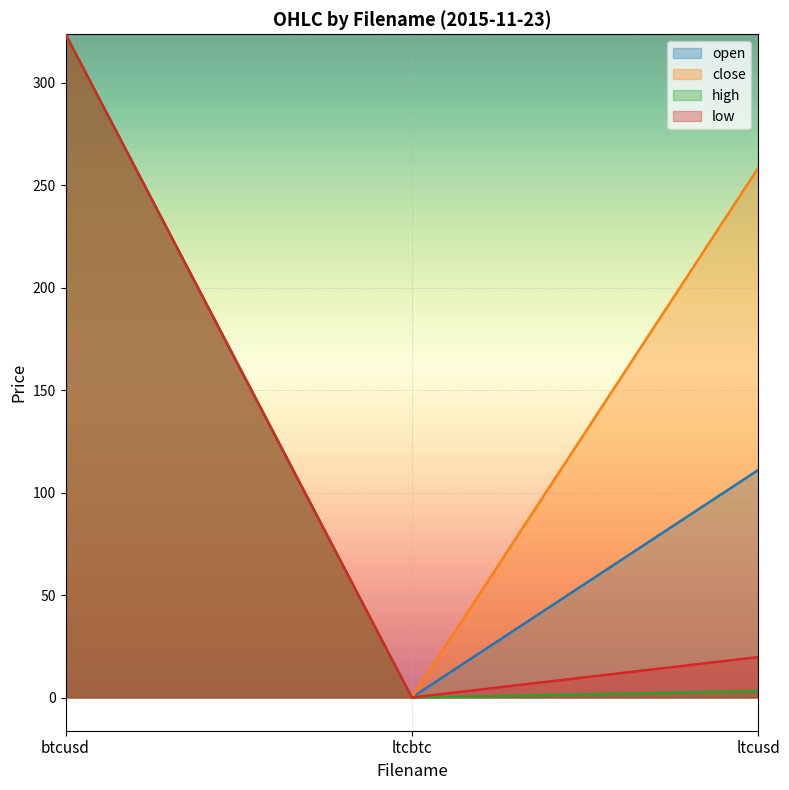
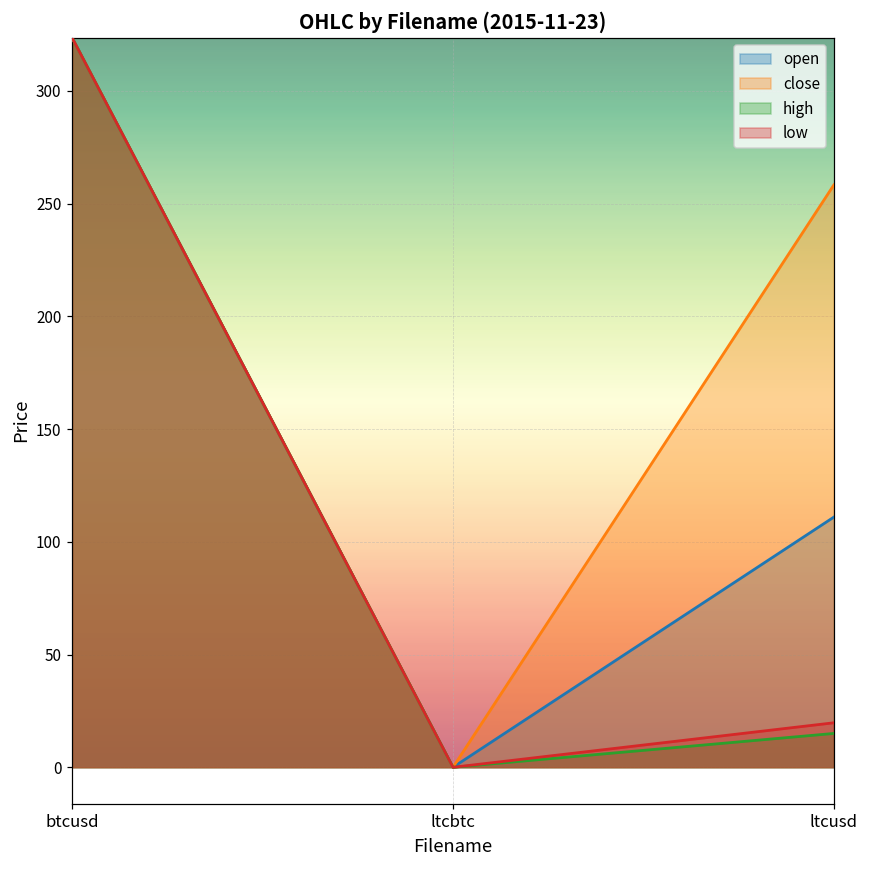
  {
    "open": {
      "ltcusd": 111
    },
    "high": {
-     "ltcusd": 3
+     "ltcusd": 15
    }
  }
